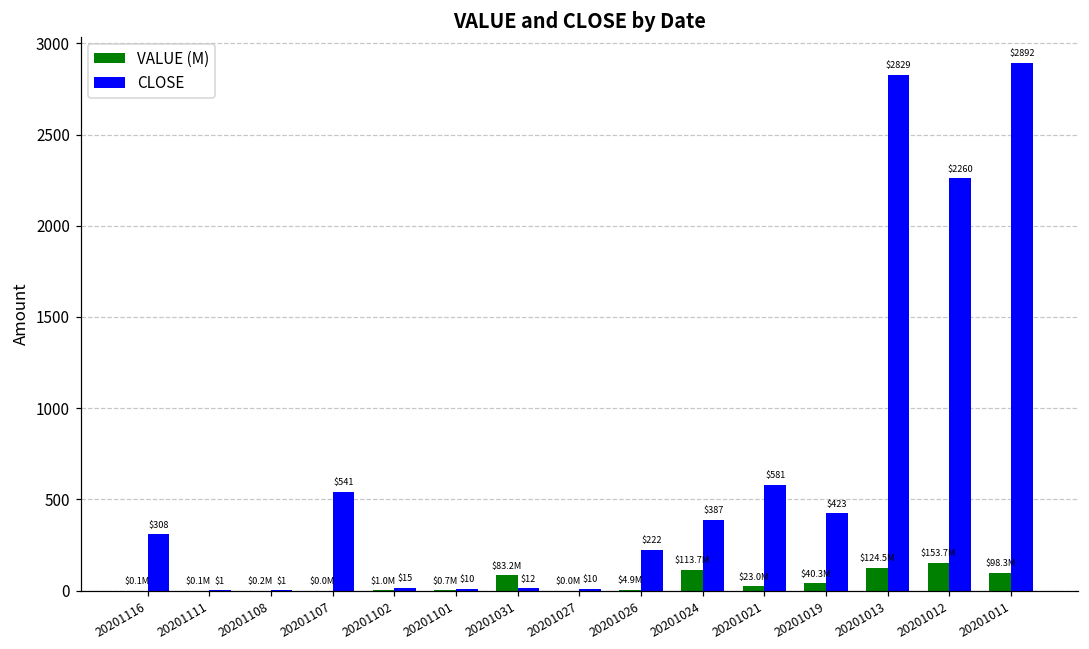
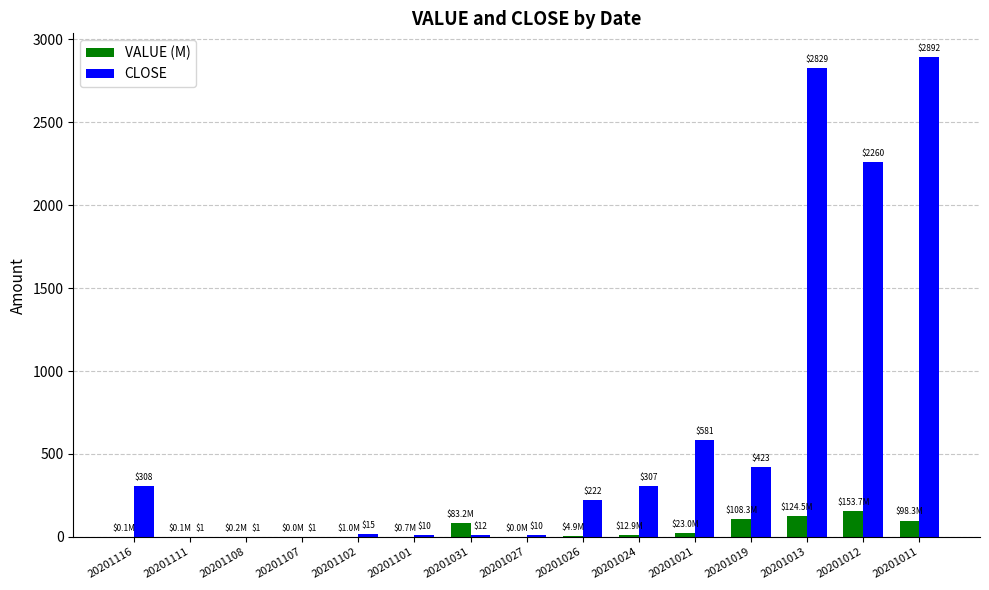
  {
    "VALUE (M)": {
      "20201116": "$0.1M",
      "20201111": "$0.1M",
      "20201108": "$0.2M",
      "20201107": "$0.0M",
      "20201102": "$1.0M",
      "20201101": "$0.7M",
      "20201031": "$83.2M",
      "20201027": "$0.0M",
      "20201026": "$4.9M",
-     "20201024": "$113.7M",
+     "20201024": "$12.9M",
      "20201021": "$23.0M",
-     "20201019": "$40.3M",
+     "20201019": "$108.3M",
      "20201013": "$124.5M",
      "20201012": "$153.7M",
      "20201011": "$98.3M"
    },
    "CLOSE": {
      "20201116": "$308",
      "20201111": "$1",
      "20201108": "$1",
-     "20201107": "$541",
+     "20201107": "$1",
      "20201102": "$15",
      "20201101": "$10",
      "20201031": "$12",
      "20201027": "$10",
      "20201026": "$222",
-     "20201024": "$387",
+     "20201024": "$307",
      "20201021": "$581",
      "20201019": "$423",
      "20201013": "$2829",
      "20201012": "$2260",
      "20201011": "$2892"
    }
  }
